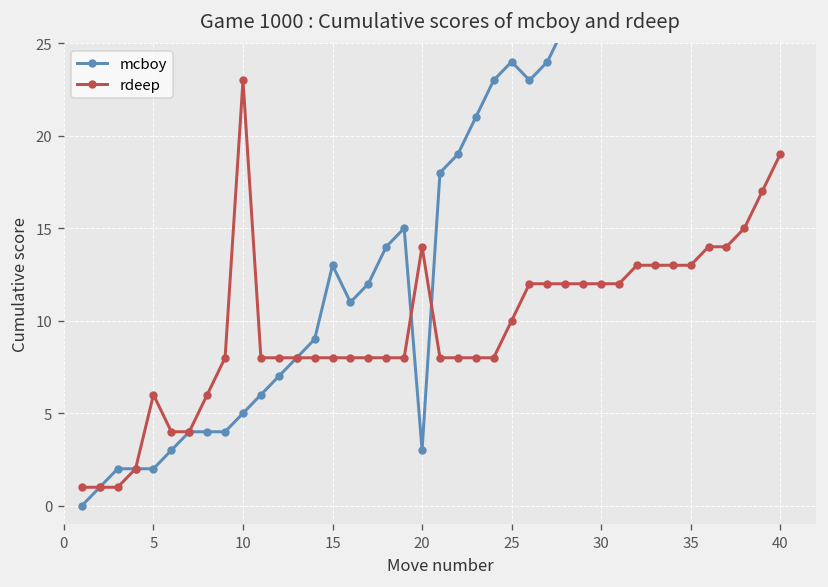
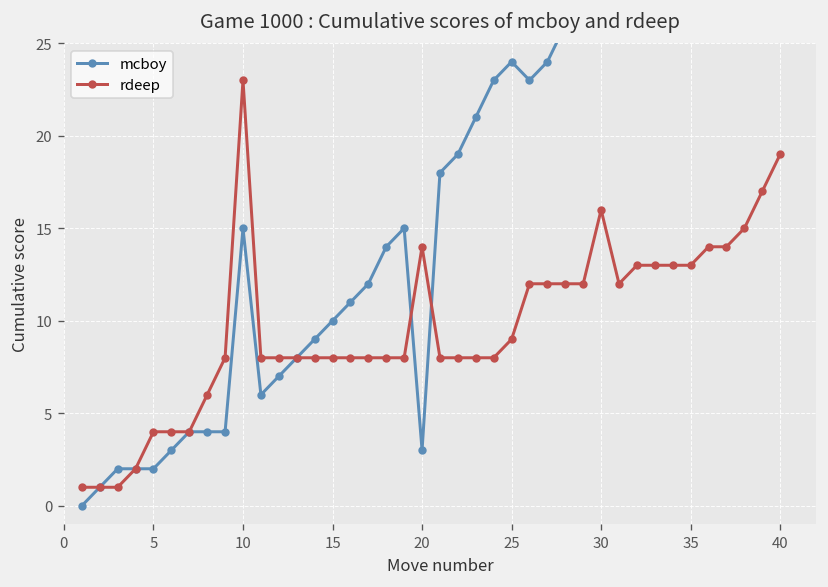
  {
    "mcboy": {
      "5": 2,
-     "10": 5,
-     "15": 13,
+     "10": 15,
+     "15": 10,
      "20": 3,
      "25": 24
    },
    "rdeep": {
-     "5": 6,
+     "5": 4,
      "10": 23,
      "15": 8,
      "20": 14,
-     "25": 10,
-     "30": 12,
+     "25": 9,
+     "30": 16,
      "35": 13,
      "40": 19
    }
  }
